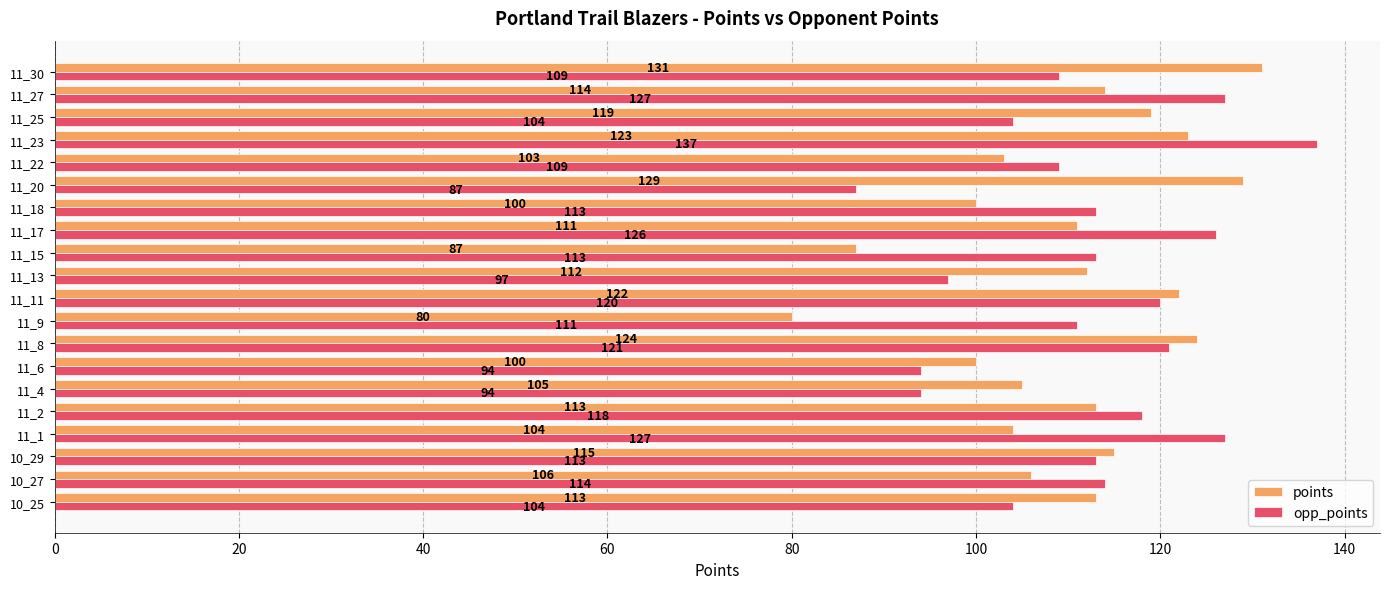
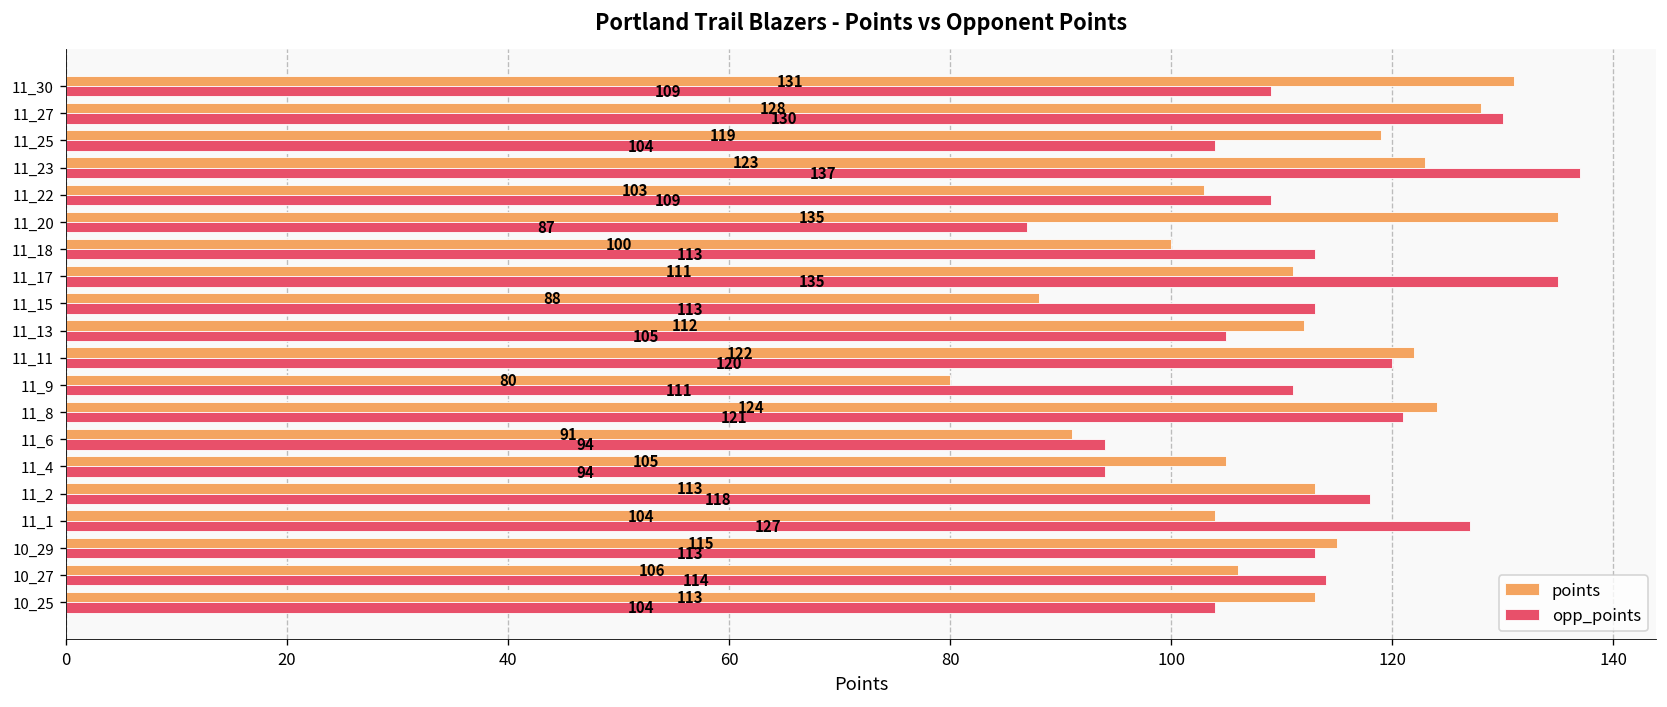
  {
    "points": {
      "11_30": 131,
-     "11_27": 114,
+     "11_27": 128,
      "11_25": 119,
      "11_23": 123,
      "11_22": 103,
-     "11_20": 129,
+     "11_20": 135,
      "11_18": 100,
      "11_17": 111,
-     "11_15": 87,
+     "11_15": 88,
      "11_13": 112,
      "11_9": 80,
      "11_8": 124,
-     "11_6": 100,
+     "11_6": 91,
      "11_4": 105,
      "11_2": 113,
      "11_1": 104,
      "10_27": 106,
      "10_25": 113
    },
    "opp_points": {
      "11_30": 109,
-     "11_27": 127,
+     "11_27": 130,
      "11_25": 104,
      "11_23": 137,
      "11_22": 109,
      "11_20": 87,
      "11_18": 113,
-     "11_17": 126,
+     "11_17": 135,
      "11_15": 113,
-     "11_13": 97,
+     "11_13": 105,
      "11_9": 111,
      "11_8": 121,
      "11_6": 94,
      "11_4": 94,
      "11_2": 118,
      "11_1": 127,
      "10_27": 114,
      "10_25": 104
    }
  }
